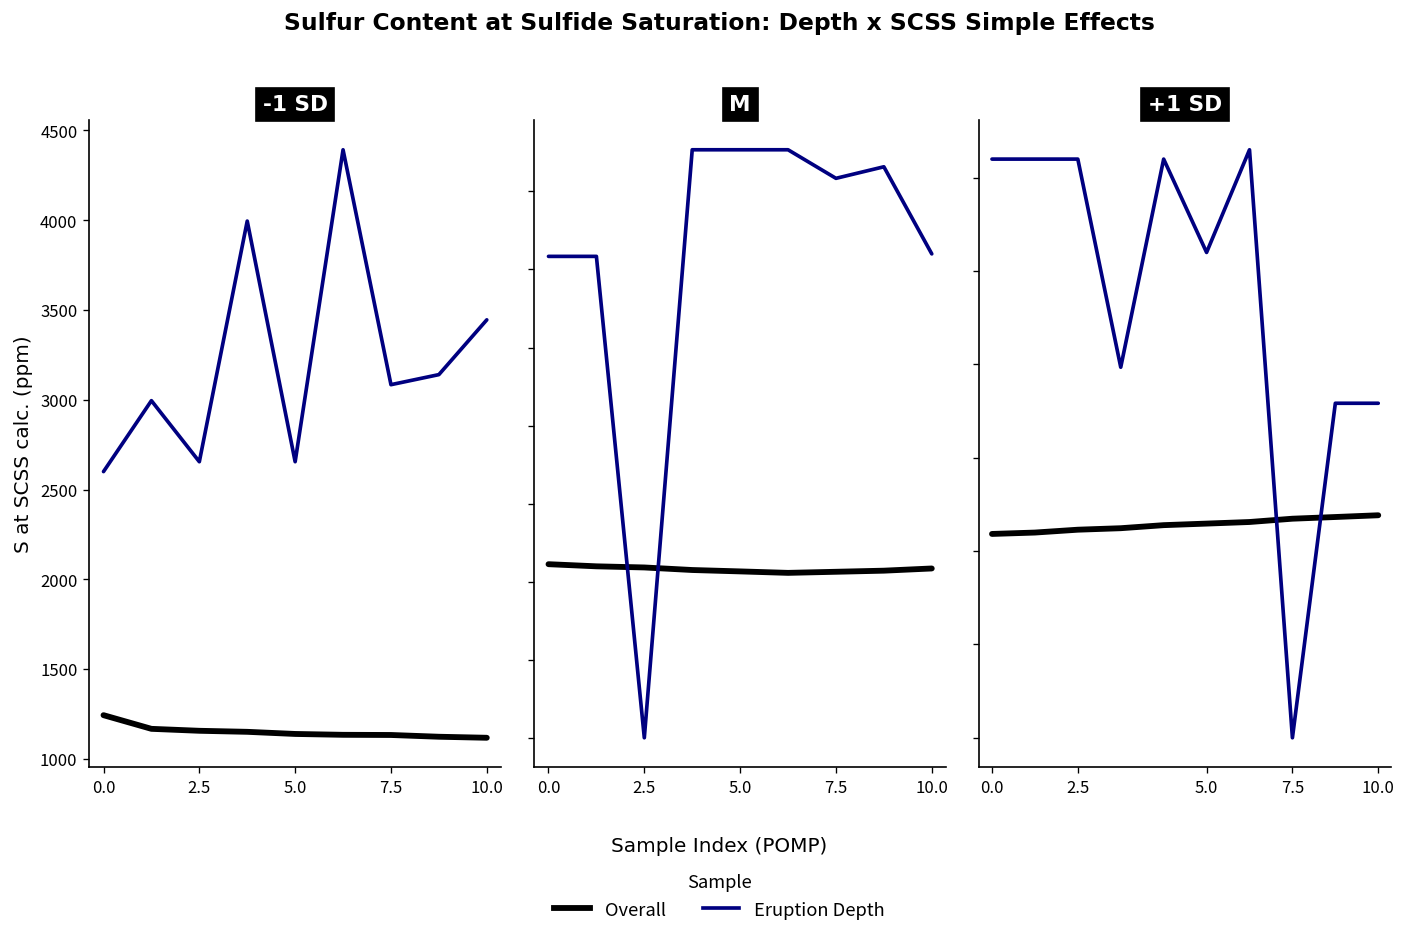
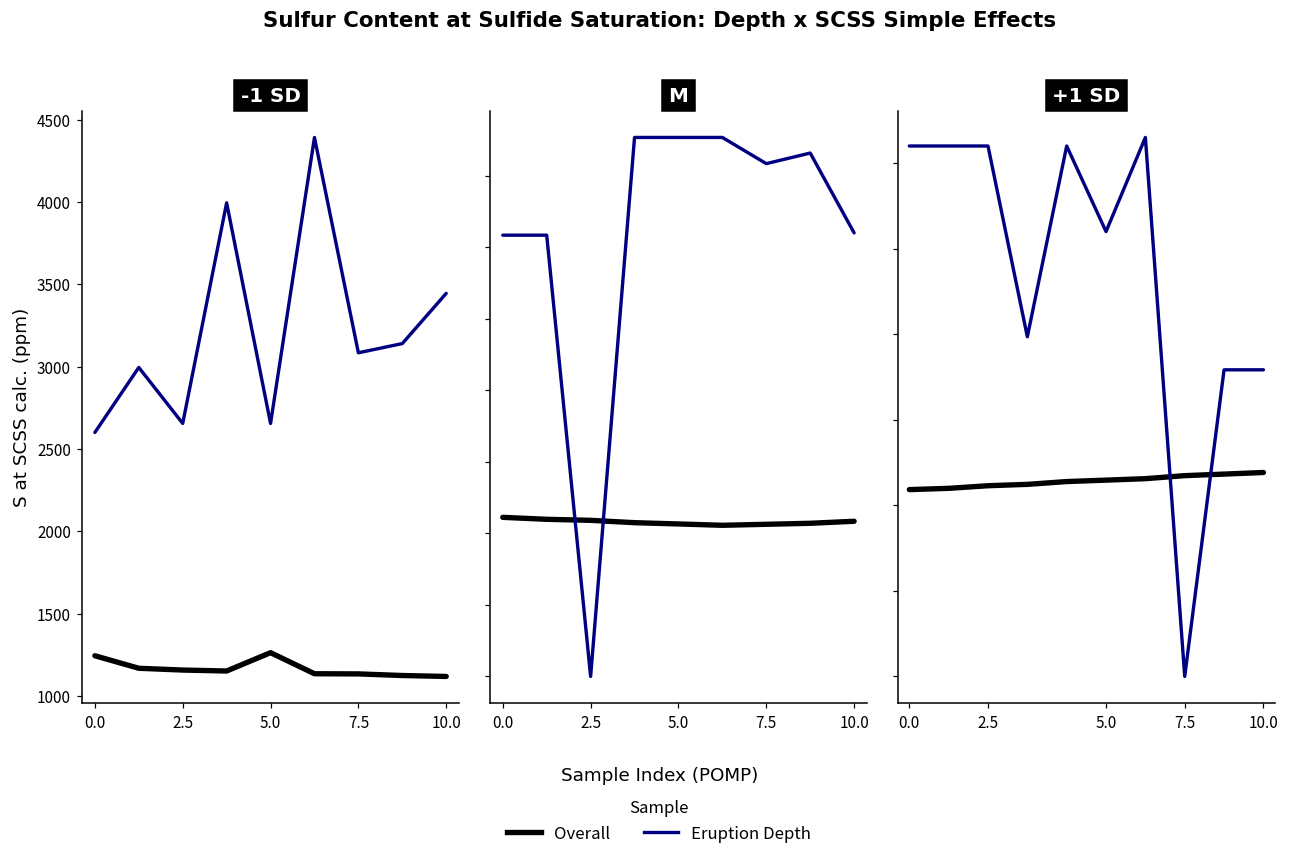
  {
    "-1 SD": {
      "Overall": {
        "0.0": 1240,
        "2.5": 1160,
-       "5.0": 1140,
+       "5.0": 1260,
        "7.5": 1130,
        "10.0": 1120
      }
    }
  }
